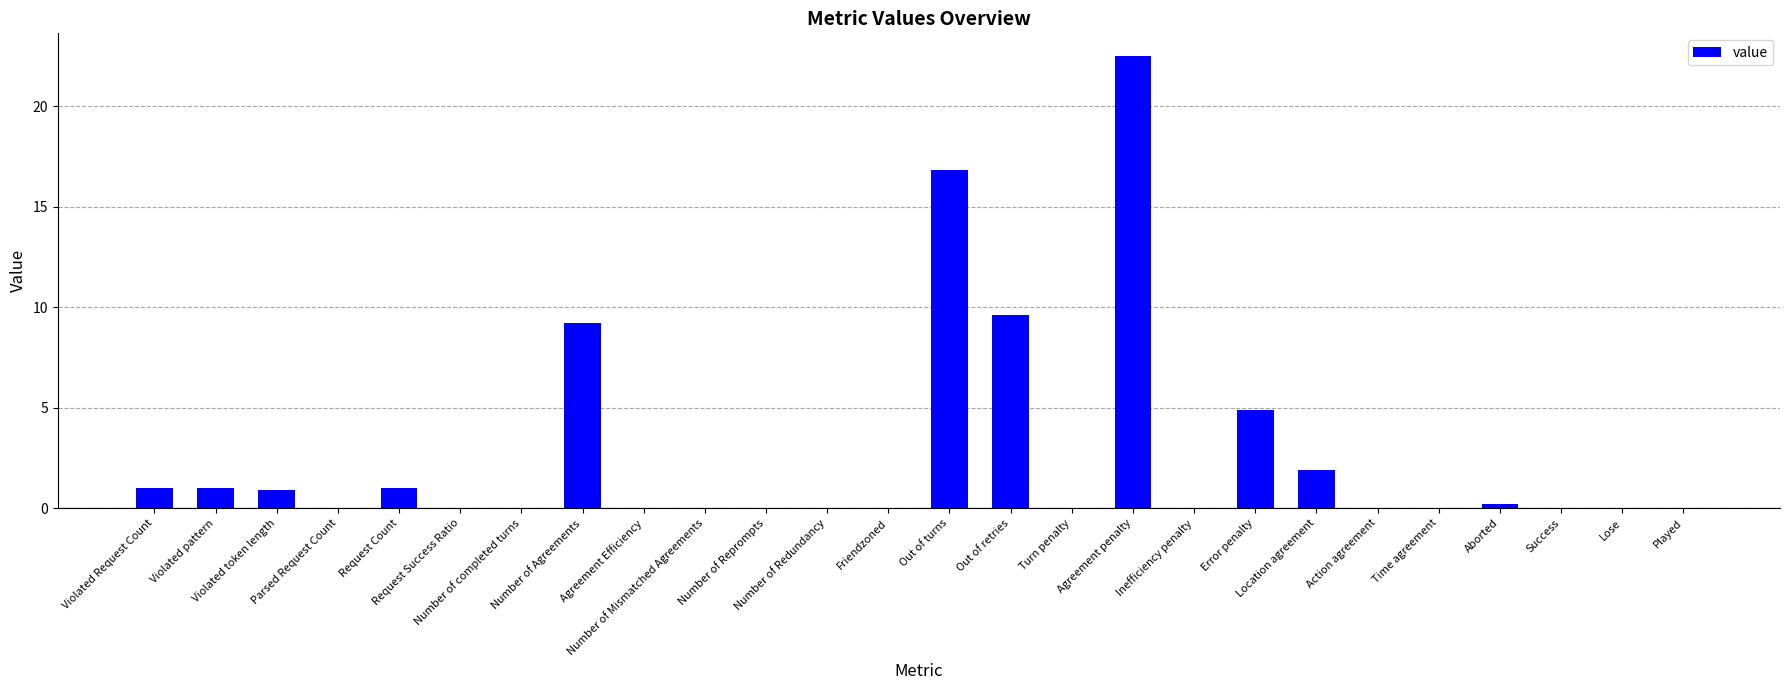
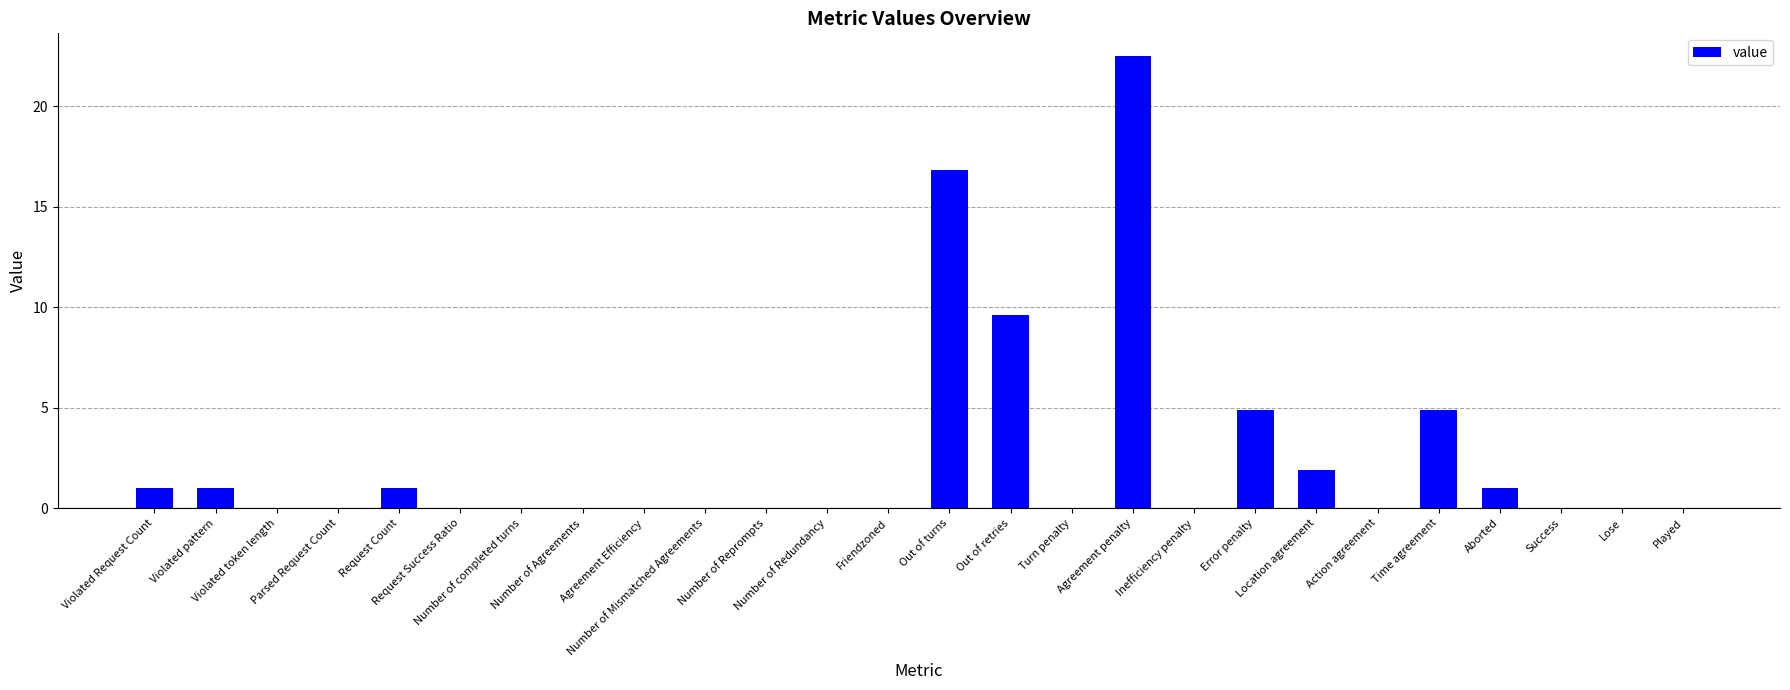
  {
    "Violated Request Count": 1.0,
    "Violated pattern": 1.0,
-   "Violated token length": 0.9,
+   "Violated token length": 0.0,
    "Parsed Request Count": 0.0,
    "Request Count": 1.0,
    "Request Success Ratio": 0.0,
    "Number of completed turns": 0.0,
-   "Number of Agreements": 9.2,
+   "Number of Agreements": 0.0,
    "Agreement Efficiency": 0.0,
    "Number of Mismatched Agreements": 0.0,
    "Number of Reprompts": 0.0,
    "Number of Redundancy": 0.0,
    "Friendzoned": 0.0,
    "Out of turns": 16.8,
    "Out of retries": 9.6,
    "Turn penalty": 0.0,
    "Agreement penalty": 22.5,
    "Inefficiency penalty": 0.0,
    "Error penalty": 4.9,
    "Location agreement": 1.9,
    "Action agreement": 0.0,
-   "Time agreement": 0.0,
-   "Aborted": 0.2,
+   "Time agreement": 4.9,
+   "Aborted": 1.0,
    "Success": 0.0,
    "Lose": 0.0,
    "Played": 0.0
  }
